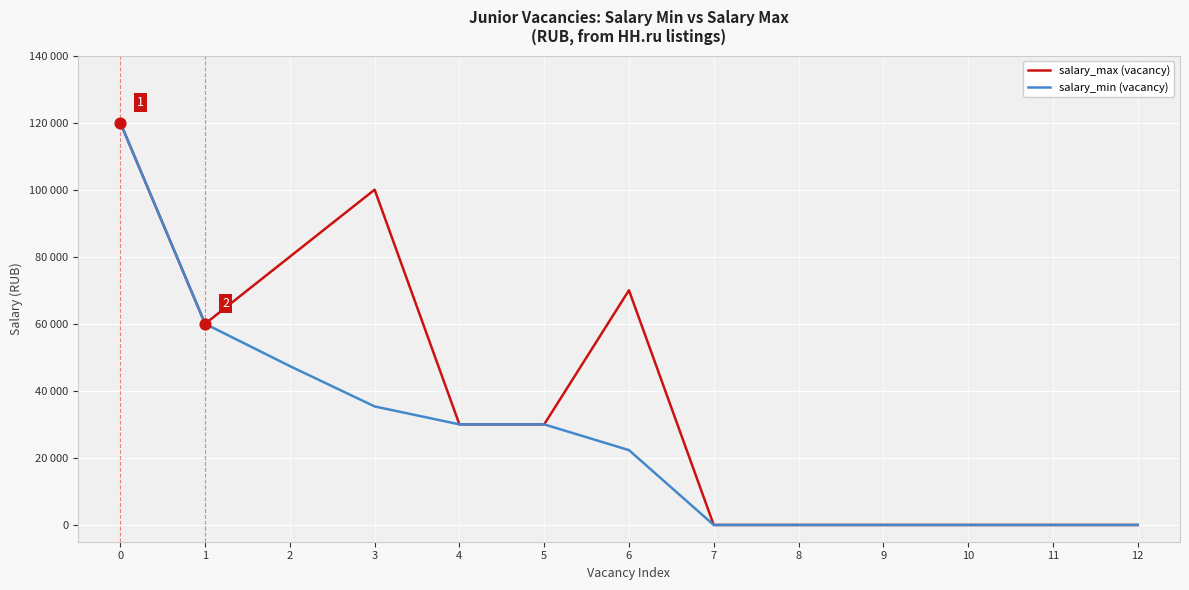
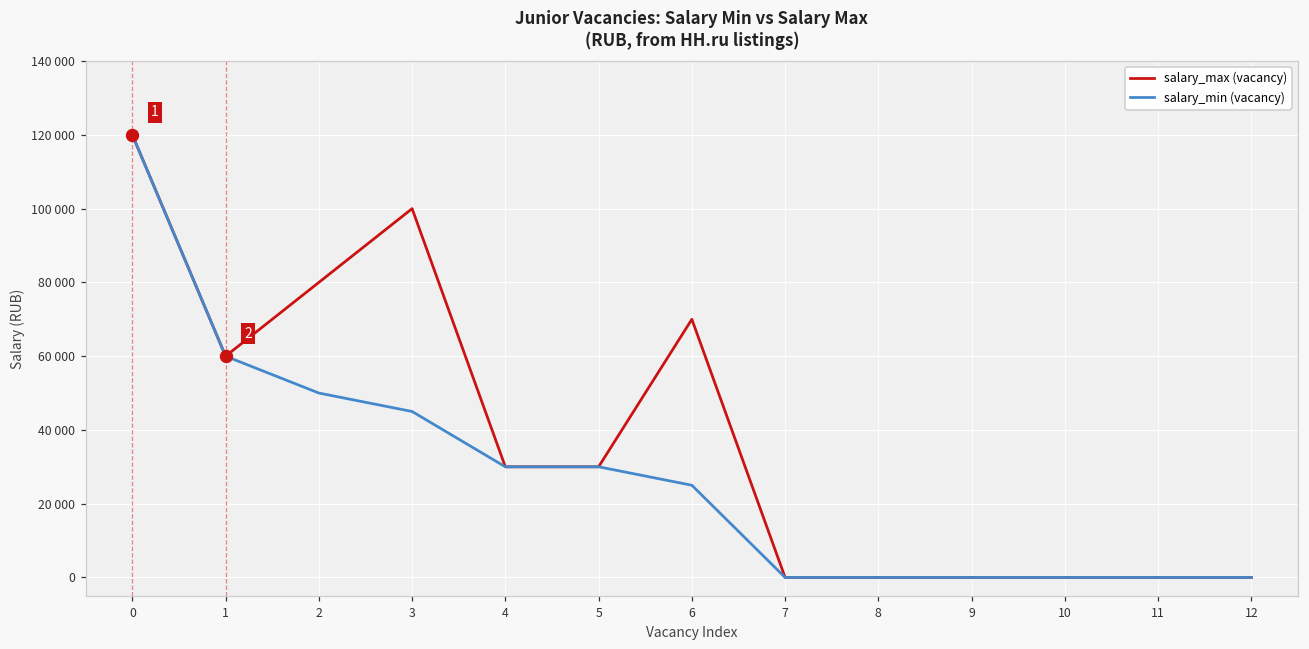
  {
    "salary_min (vacancy)": {
-     "2": 47000,
-     "3": 35000,
-     "6": 22000
+     "2": 50000,
+     "3": 45000,
+     "6": 25000
    }
  }
